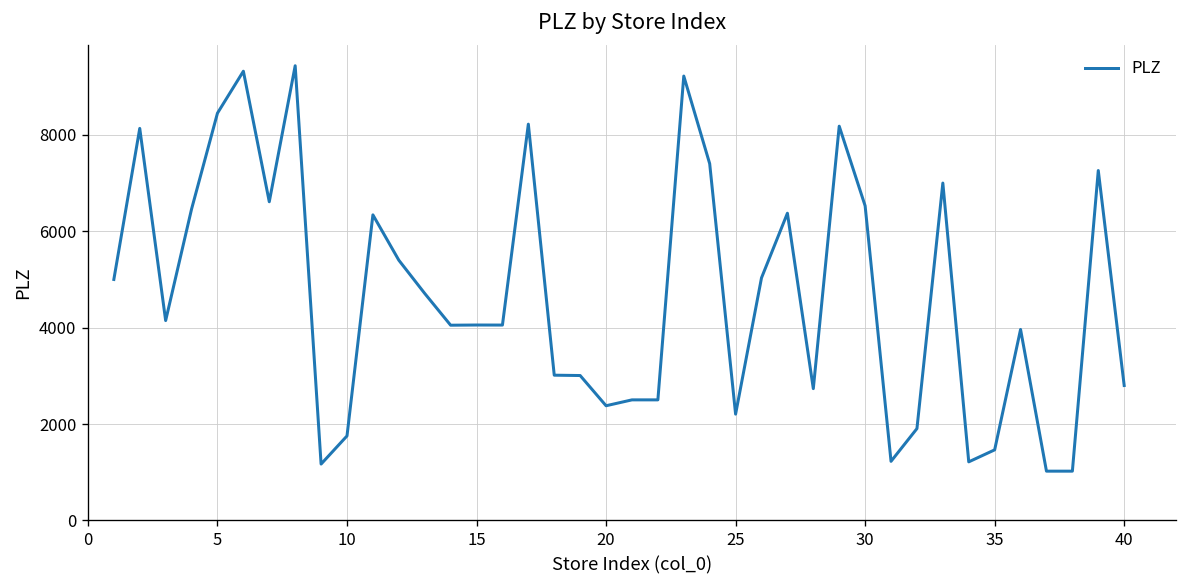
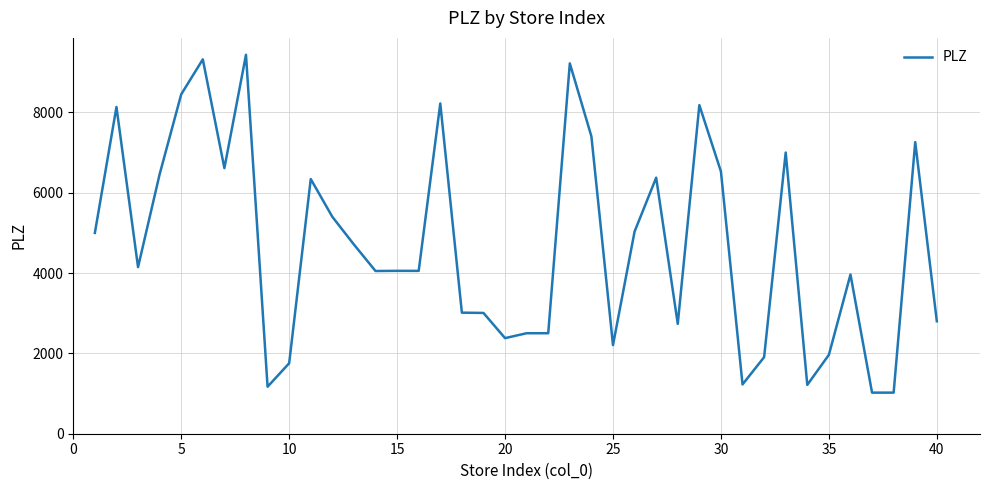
  {
    "5": 8500,
    "10": 1800,
    "15": 4100,
    "20": 2400,
    "25": 2200,
    "30": 6500,
-   "35": 1500,
+   "35": 2000,
    "40": 2800
  }
